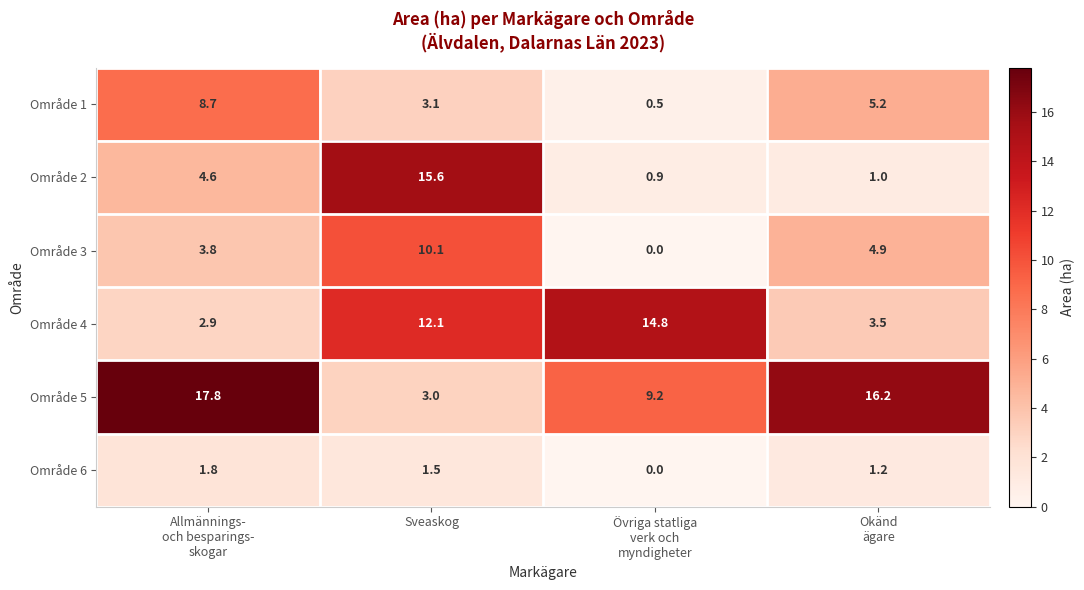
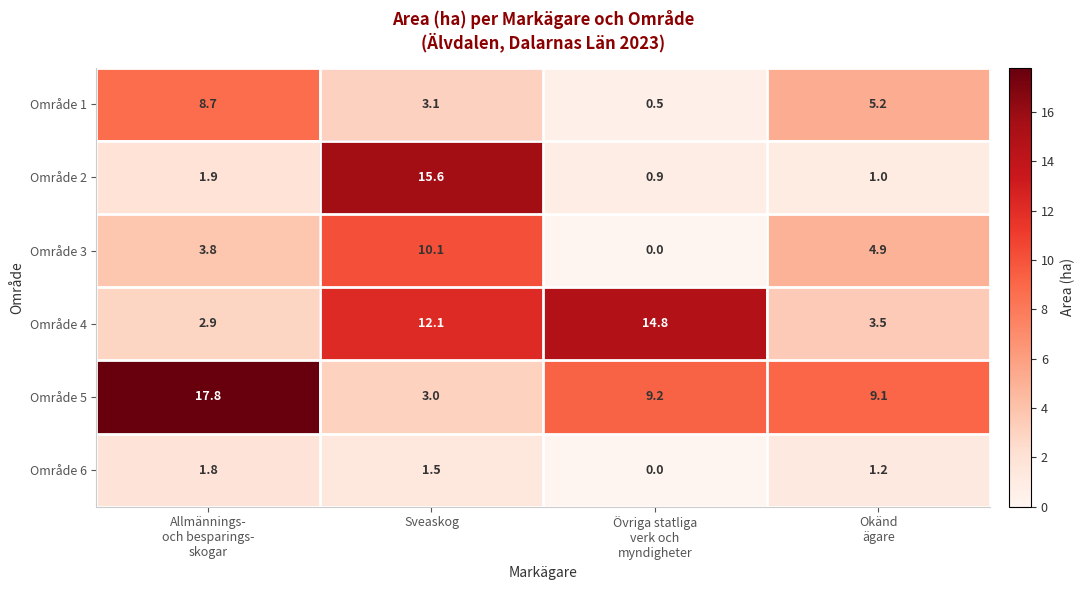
  {
    "Område 1": {
      "Allmännings- och besparings- skogar": 8.7,
      "Sveaskog": 3.1,
      "Övriga statliga verk och myndigheter": 0.5,
      "Okänd ägare": 5.2
    },
    "Område 2": {
-     "Allmännings- och besparings- skogar": 4.6,
+     "Allmännings- och besparings- skogar": 1.9,
      "Sveaskog": 15.6,
      "Övriga statliga verk och myndigheter": 0.9,
      "Okänd ägare": 1.0
    },
    "Område 3": {
      "Allmännings- och besparings- skogar": 3.8,
      "Sveaskog": 10.1,
      "Övriga statliga verk och myndigheter": 0.0,
      "Okänd ägare": 4.9
    },
    "Område 4": {
      "Allmännings- och besparings- skogar": 2.9,
      "Sveaskog": 12.1,
      "Övriga statliga verk och myndigheter": 14.8,
      "Okänd ägare": 3.5
    },
    "Område 5": {
      "Allmännings- och besparings- skogar": 17.8,
      "Sveaskog": 3.0,
      "Övriga statliga verk och myndigheter": 9.2,
-     "Okänd ägare": 16.2
+     "Okänd ägare": 9.1
    },
    "Område 6": {
      "Allmännings- och besparings- skogar": 1.8,
      "Sveaskog": 1.5,
      "Övriga statliga verk och myndigheter": 0.0,
      "Okänd ägare": 1.2
    }
  }
